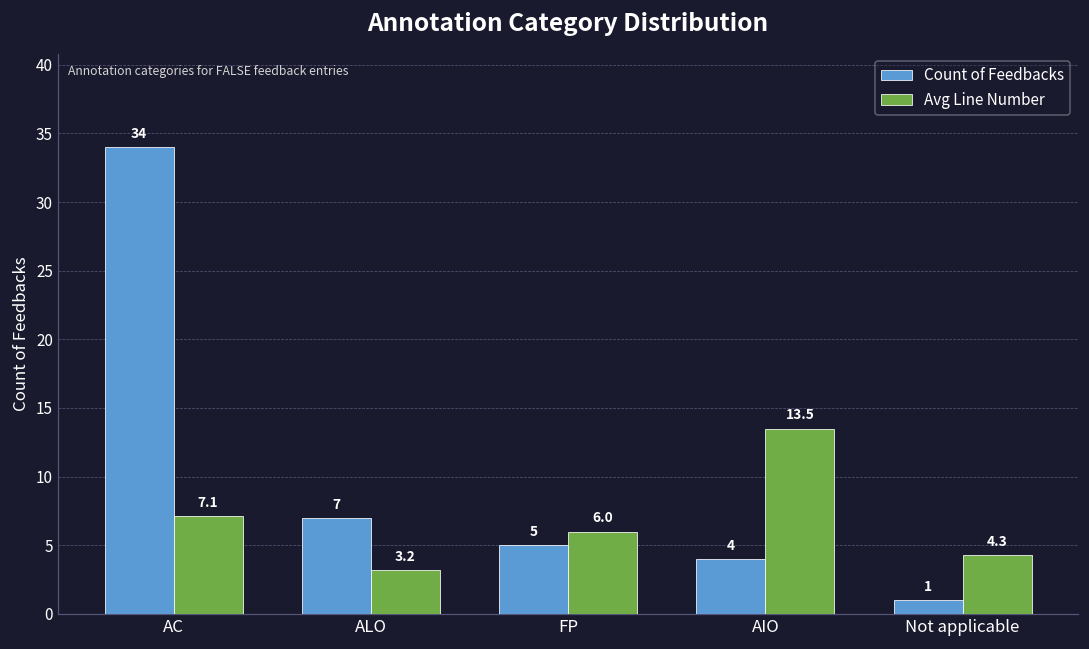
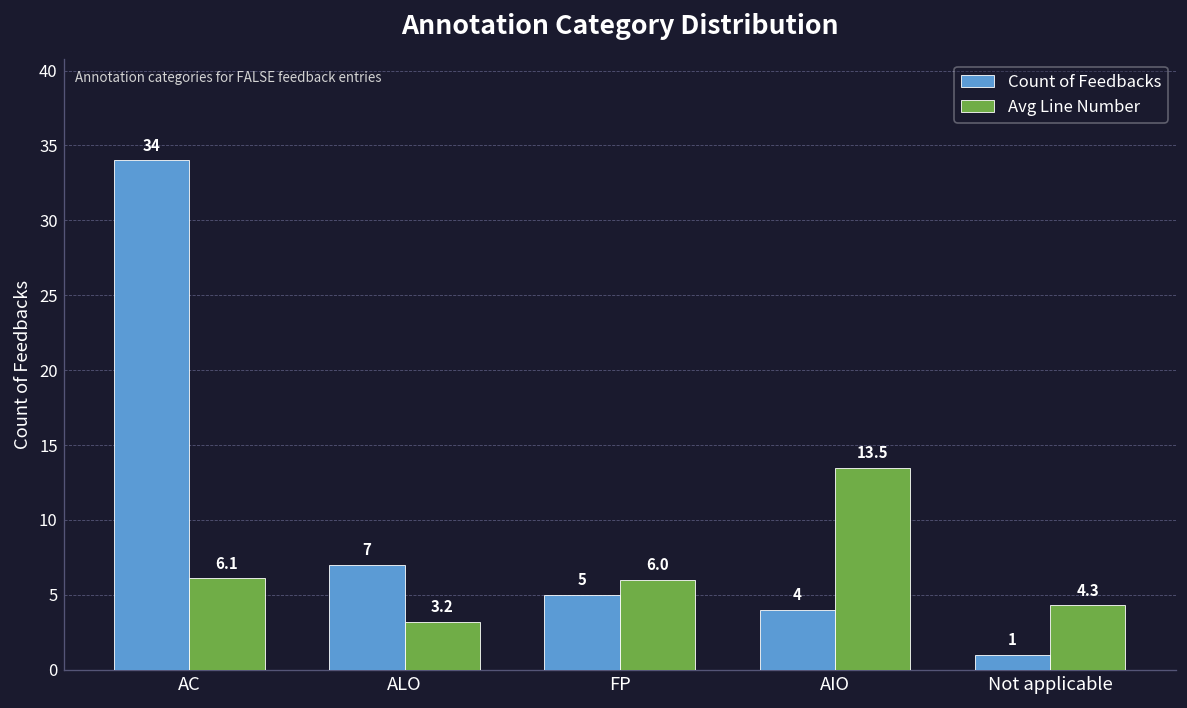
  {
    "Count of Feedbacks": {
      "AC": 34,
      "ALO": 7,
      "FP": 5,
      "AIO": 4,
      "Not applicable": 1
    },
    "Avg Line Number": {
-     "AC": 7.1,
+     "AC": 6.1,
      "ALO": 3.2,
      "FP": 6.0,
      "AIO": 13.5,
      "Not applicable": 4.3
    }
  }
